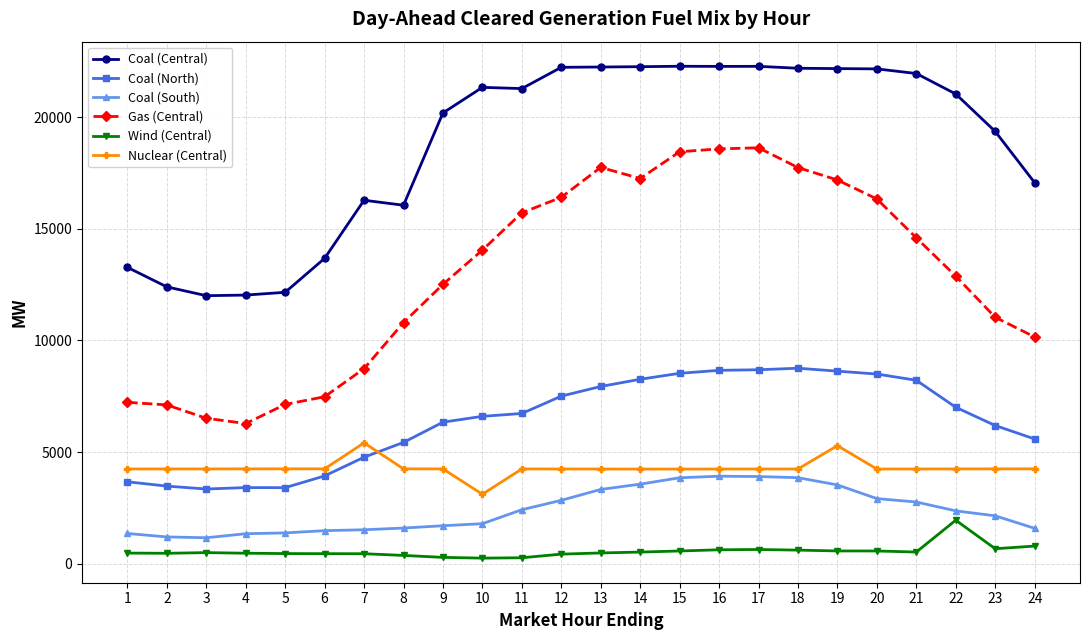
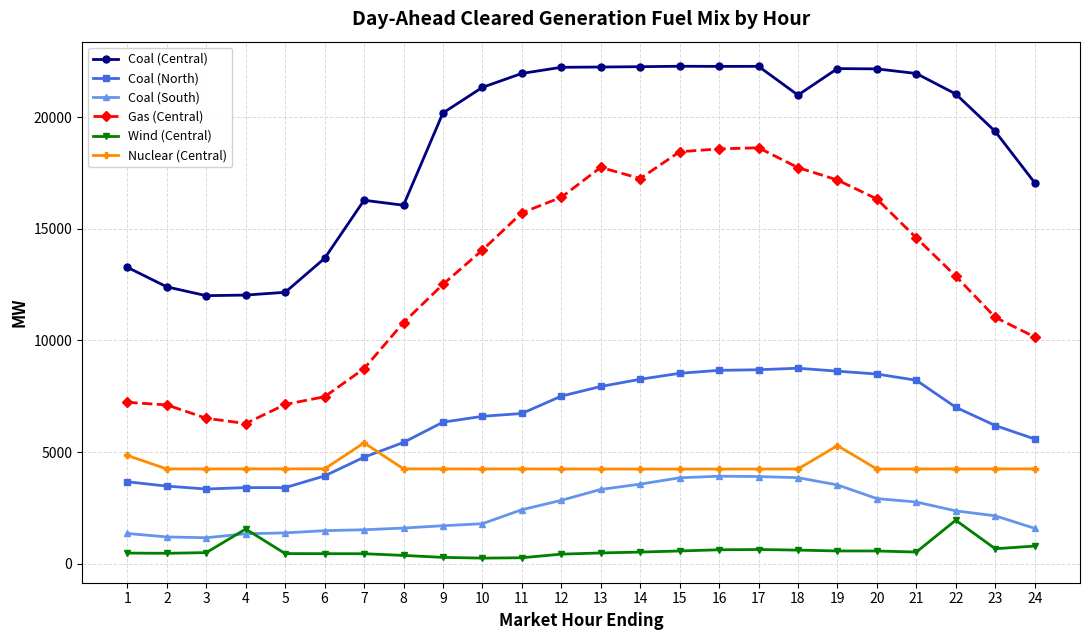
  {
    "Coal (Central)": {
      "1": 13300,
      "2": 12400,
      "3": 12000,
      "4": 12000,
      "5": 12200,
      "6": 13700,
      "7": 16300,
      "8": 16100,
      "9": 20200,
      "10": 21300,
-     "11": 21300,
+     "11": 22000,
      "12": 22200,
      "13": 22300,
      "14": 22300,
      "15": 22300,
      "16": 22300,
      "17": 22300,
-     "18": 22200,
+     "18": 21000,
      "19": 22200,
      "20": 22200,
      "21": 22000,
      "22": 21000,
      "23": 19400,
      "24": 17100
    },
    "Gas (Central)": {
      "1": 7200,
      "2": 7100,
      "3": 6500,
      "4": 6300,
      "5": 7100,
      "6": 7500,
      "7": 8700,
      "8": 10800,
      "9": 12500,
      "10": 14100,
      "11": 15700,
      "12": 16400,
      "13": 17800,
      "14": 17300,
      "15": 18500,
      "16": 18600,
      "17": 18600,
      "18": 17700,
      "19": 17200,
      "20": 16300,
      "21": 14600,
      "22": 12900,
      "23": 11000,
      "24": 10200
    },
    "Wind (Central)": {
      "1": 500,
      "2": 500,
      "3": 500,
-     "4": 500,
+     "4": 1500,
      "5": 400,
      "6": 400,
      "7": 400,
      "8": 400,
      "9": 300,
      "10": 200,
      "11": 300,
      "12": 400,
      "13": 500,
      "14": 500,
      "15": 600,
      "16": 600,
      "17": 600,
      "18": 600,
      "19": 600,
      "20": 600,
      "21": 500,
      "22": 1900,
      "23": 700,
      "24": 800
    },
    "Nuclear (Central)": {
-     "1": 4200,
+     "1": 4800,
      "2": 4200,
      "3": 4200,
      "4": 4200,
      "5": 4200,
      "6": 4200,
      "7": 5400,
      "8": 4200,
      "9": 4200,
-     "10": 3100,
+     "10": 4200,
      "11": 4200,
      "12": 4200,
      "13": 4200,
      "14": 4200,
      "15": 4200,
      "16": 4200,
      "17": 4200,
      "18": 4200,
      "19": 5300,
      "20": 4200,
      "21": 4200,
      "22": 4200,
      "23": 4200,
      "24": 4200
    }
  }
